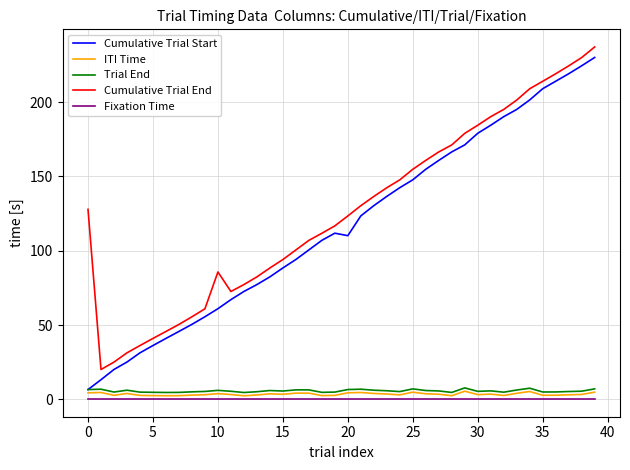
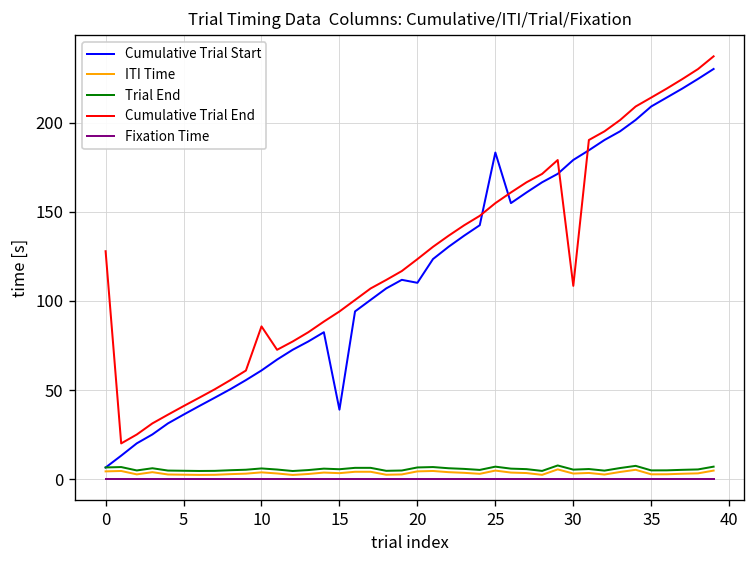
  {
    "Cumulative Trial Start": {
      "5": 36,
      "10": 61,
-     "15": 88,
+     "15": 39,
      "20": 110,
-     "25": 148,
+     "25": 183,
      "30": 179,
      "35": 209
    },
    "ITI Time": {
      "0": 4,
      "5": 3,
      "10": 4,
      "15": 3,
      "20": 4,
      "25": 5,
      "30": 3,
      "35": 3
    },
    "Trial End": {
      "5": 5,
      "10": 6,
      "15": 6,
      "20": 7,
      "25": 7,
      "30": 5,
      "35": 5
    },
    "Cumulative Trial End": {
      "0": 128,
      "5": 41,
      "10": 86,
      "15": 94,
      "20": 123,
      "25": 155,
-     "30": 184,
+     "30": 108,
      "35": 214
    },
    "Fixation Time": {
      "0": 0,
      "5": 0,
      "10": 0,
      "15": 0,
      "20": 0,
      "25": 0,
      "30": 0,
      "35": 0
    }
  }
